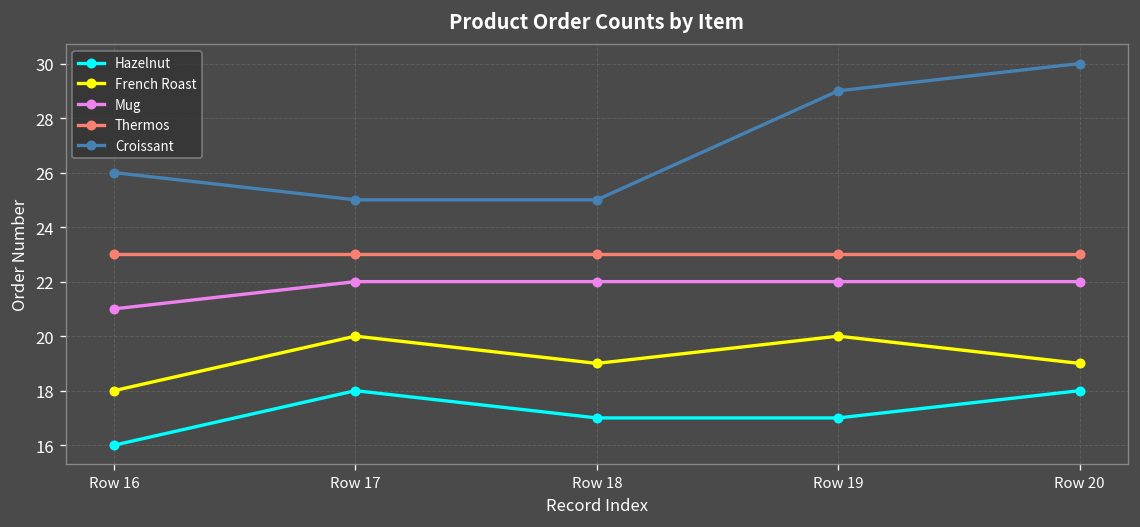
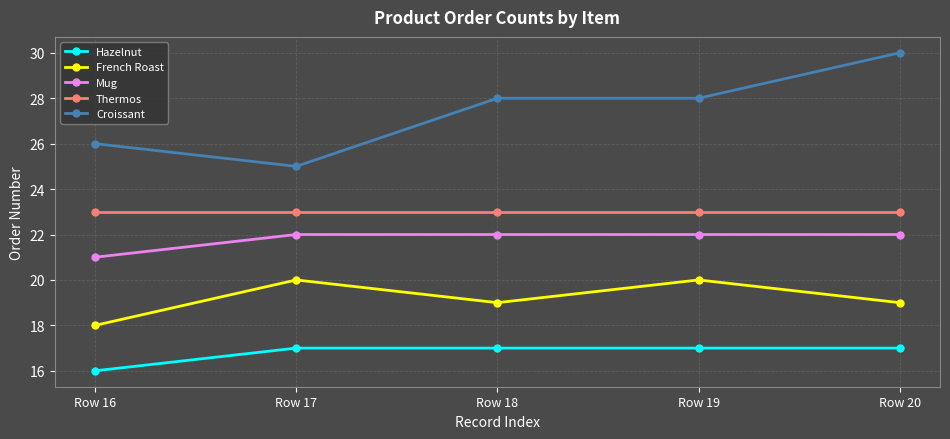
  {
    "Hazelnut": {
      "Row 16": 16,
-     "Row 17": 18,
+     "Row 17": 17,
      "Row 18": 17,
      "Row 19": 17,
-     "Row 20": 18
+     "Row 20": 17
    },
    "French Roast": {
      "Row 16": 18,
      "Row 17": 20,
      "Row 18": 19,
      "Row 19": 20,
      "Row 20": 19
    },
    "Mug": {
      "Row 16": 21,
      "Row 17": 22,
      "Row 18": 22,
      "Row 19": 22,
      "Row 20": 22
    },
    "Thermos": {
      "Row 16": 23,
      "Row 17": 23,
      "Row 18": 23,
      "Row 19": 23,
      "Row 20": 23
    },
    "Croissant": {
      "Row 16": 26,
      "Row 17": 25,
-     "Row 18": 25,
-     "Row 19": 29,
+     "Row 18": 28,
+     "Row 19": 28,
      "Row 20": 30
    }
  }
